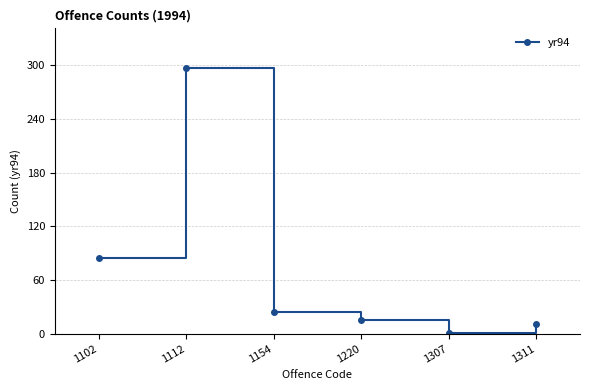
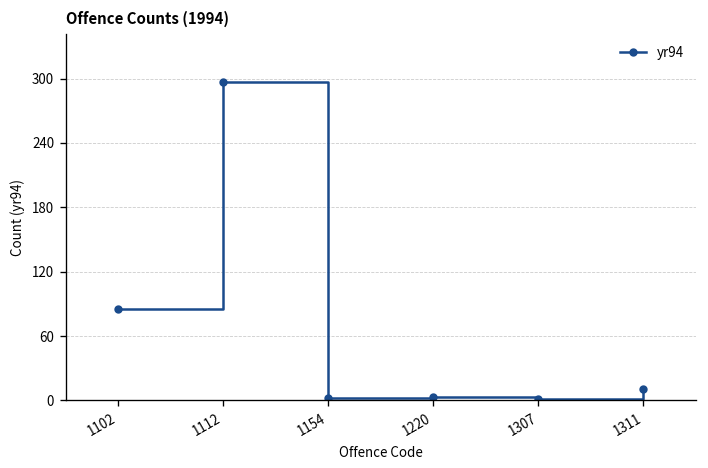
  {
    "1102": 90,
    "1112": 300,
-   "1154": 20,
-   "1220": 20,
+   "1154": 0,
+   "1220": 0,
    "1307": 0,
    "1311": 10
  }
